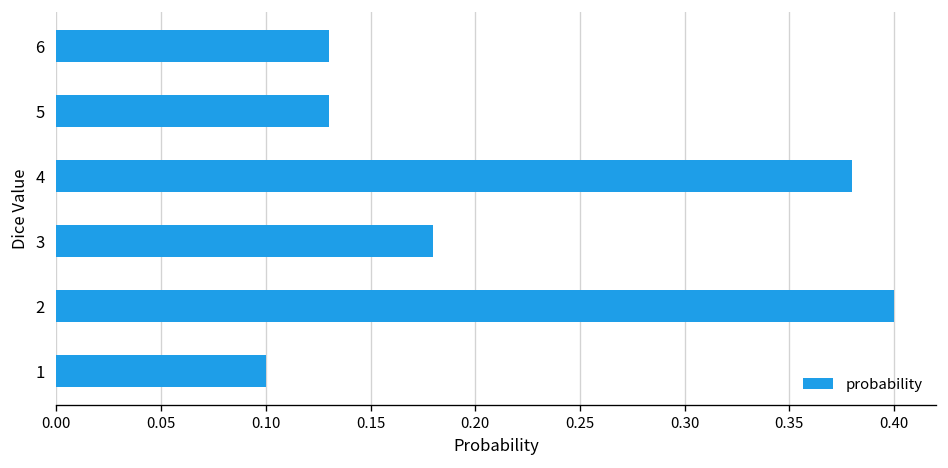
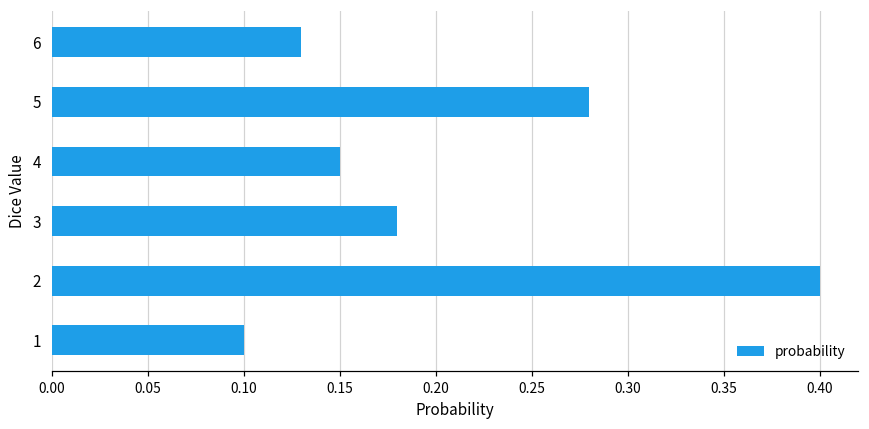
  {
    "6": 0.13,
-   "5": 0.13,
-   "4": 0.38,
+   "5": 0.28,
+   "4": 0.15,
    "3": 0.18,
    "2": 0.40,
    "1": 0.10
  }
